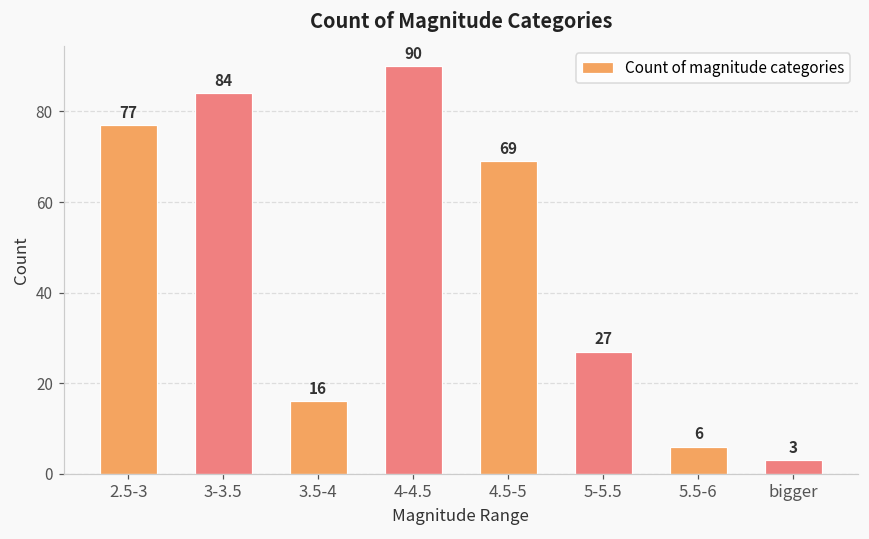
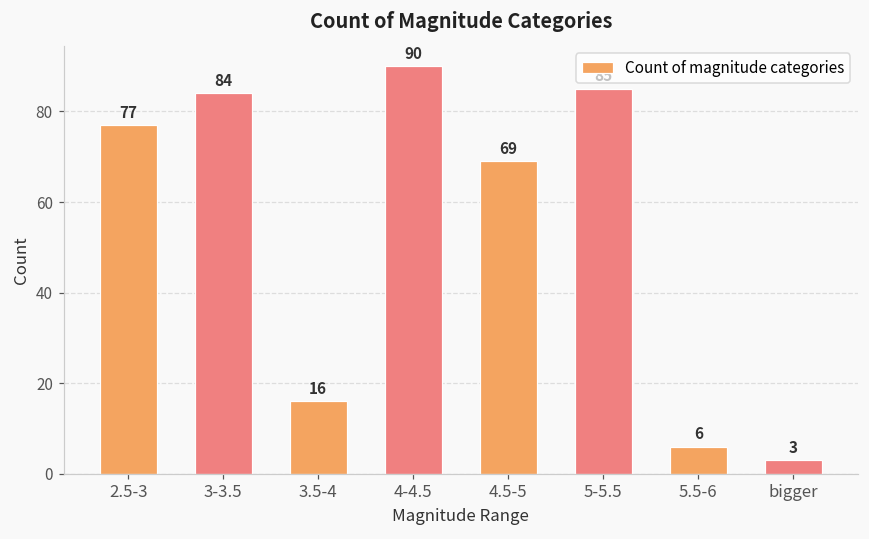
  {
-   "5-5.5": 27
+   "5-5.5": 85
  }
